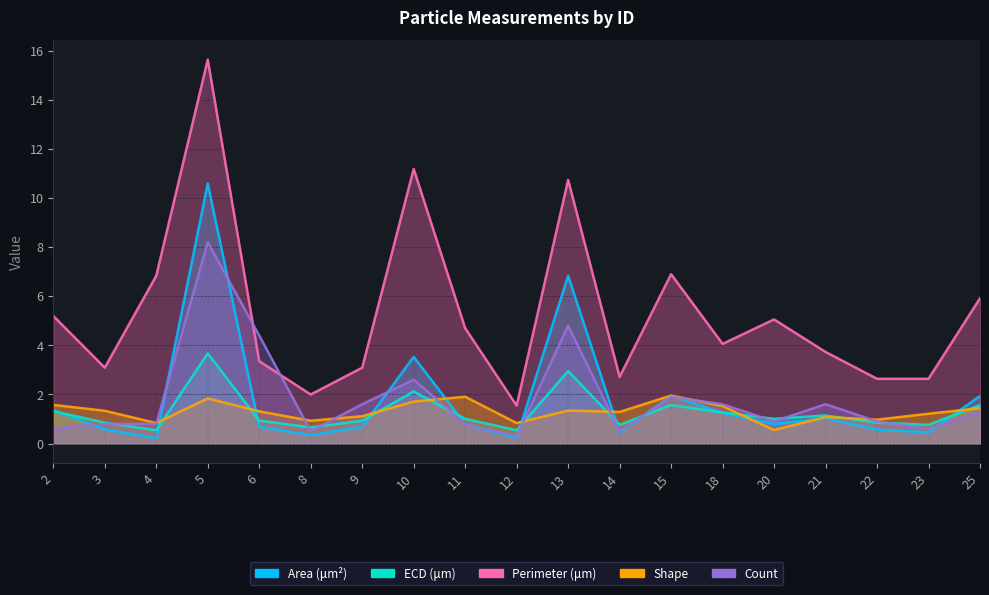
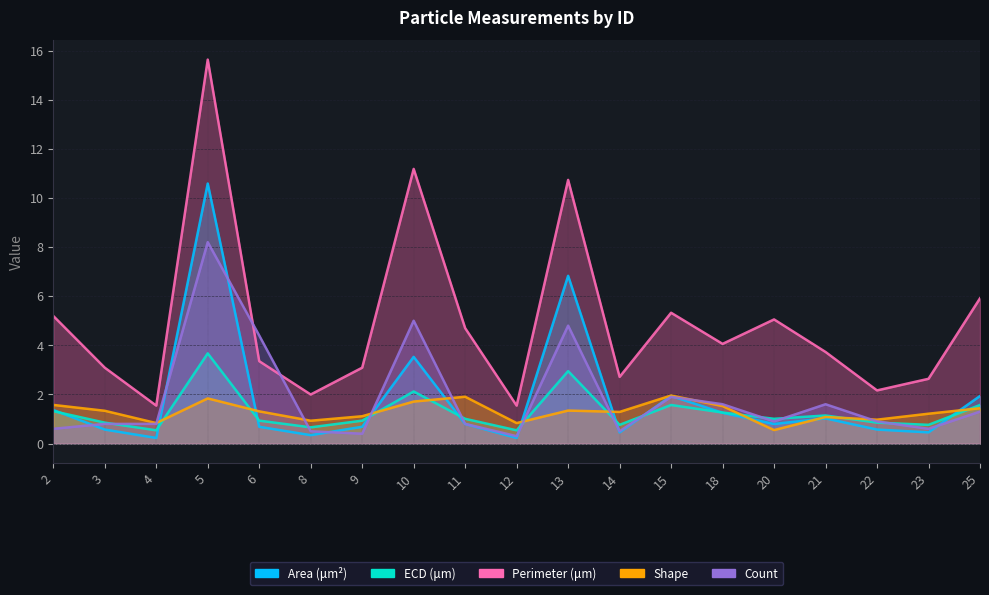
  {
    "Perimeter (μm)": {
      "2": 5.2,
      "3": 3.1,
-     "4": 6.8,
+     "4": 1.5,
      "5": 15.6,
      "6": 3.4,
      "8": 2.0,
      "9": 3.1,
      "10": 11.2,
      "11": 4.7,
      "12": 1.5,
      "13": 10.7,
      "14": 2.7,
-     "15": 6.9,
+     "15": 5.3,
      "18": 4.1,
      "20": 5.1,
      "21": 3.7,
-     "22": 2.6,
+     "22": 2.2,
      "23": 2.6,
      "25": 5.9
    },
    "Shape": {
      "2": 1.6,
      "3": 1.3,
      "5": 1.8,
      "6": 1.3,
      "8": 0.9,
      "9": 1.1,
      "10": 1.7,
      "11": 1.9,
      "12": 0.8,
      "13": 1.3,
      "14": 1.3,
      "20": 0.5,
      "23": 1.2,
      "25": 1.4
    },
    "Count": {
      "2": 0.6,
      "5": 8.2,
      "6": 4.4,
      "8": 0.5,
-     "9": 1.6,
-     "10": 2.6,
+     "9": 0.4,
+     "10": 5.0,
      "13": 4.8,
      "21": 1.6,
      "23": 0.6,
      "25": 1.3
    }
  }
